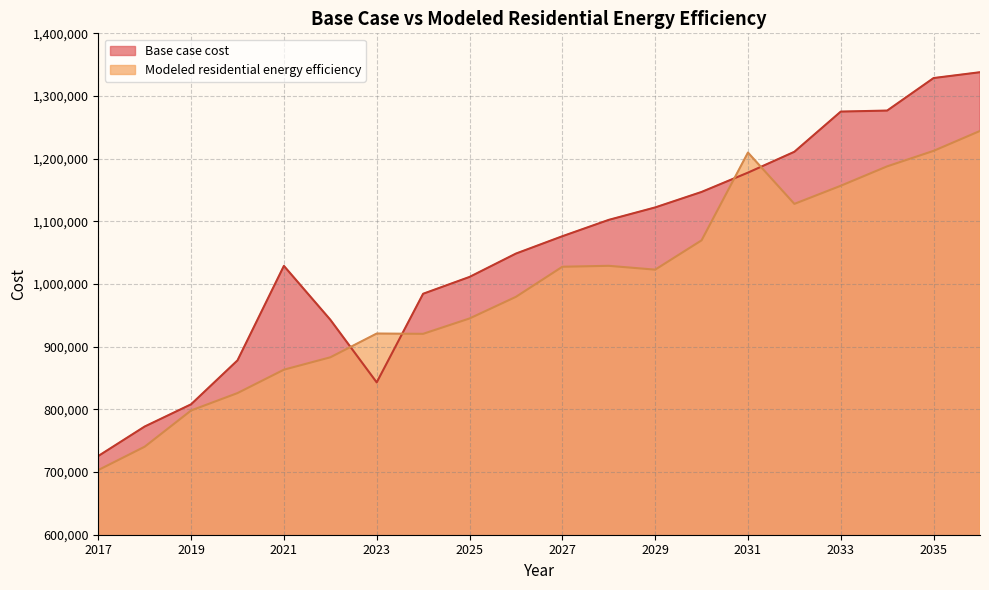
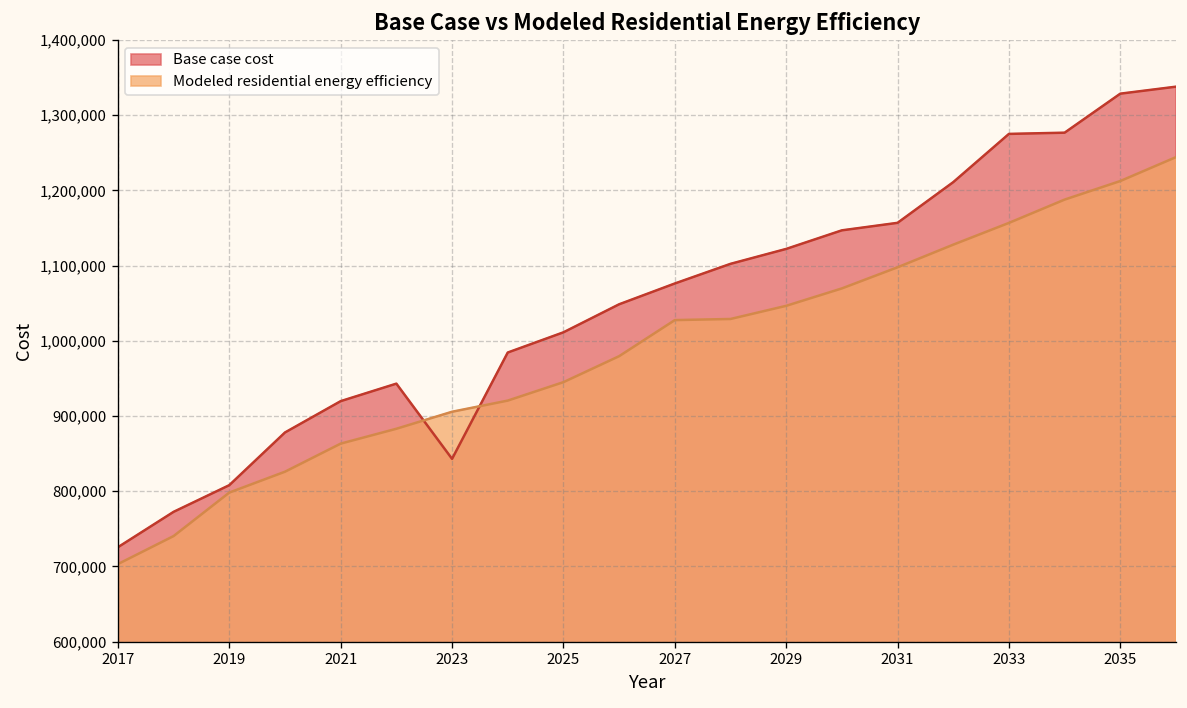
  {
    "Base case cost": {
      "2017": "730,000",
      "2019": "810,000",
-     "2021": "1,030,000",
+     "2021": "920,000",
      "2023": "840,000",
      "2025": "1,010,000",
      "2027": "1,080,000",
      "2029": "1,120,000",
-     "2031": "1,180,000",
+     "2031": "1,160,000",
      "2033": "1,280,000",
      "2035": "1,330,000"
    },
    "Modeled residential energy efficiency": {
      "2017": "700,000",
      "2019": "800,000",
      "2021": "860,000",
-     "2023": "920,000",
+     "2023": "910,000",
      "2025": "950,000",
      "2027": "1,030,000",
-     "2029": "1,020,000",
-     "2031": "1,210,000",
+     "2029": "1,050,000",
+     "2031": "1,100,000",
      "2033": "1,160,000",
      "2035": "1,210,000"
    }
  }
